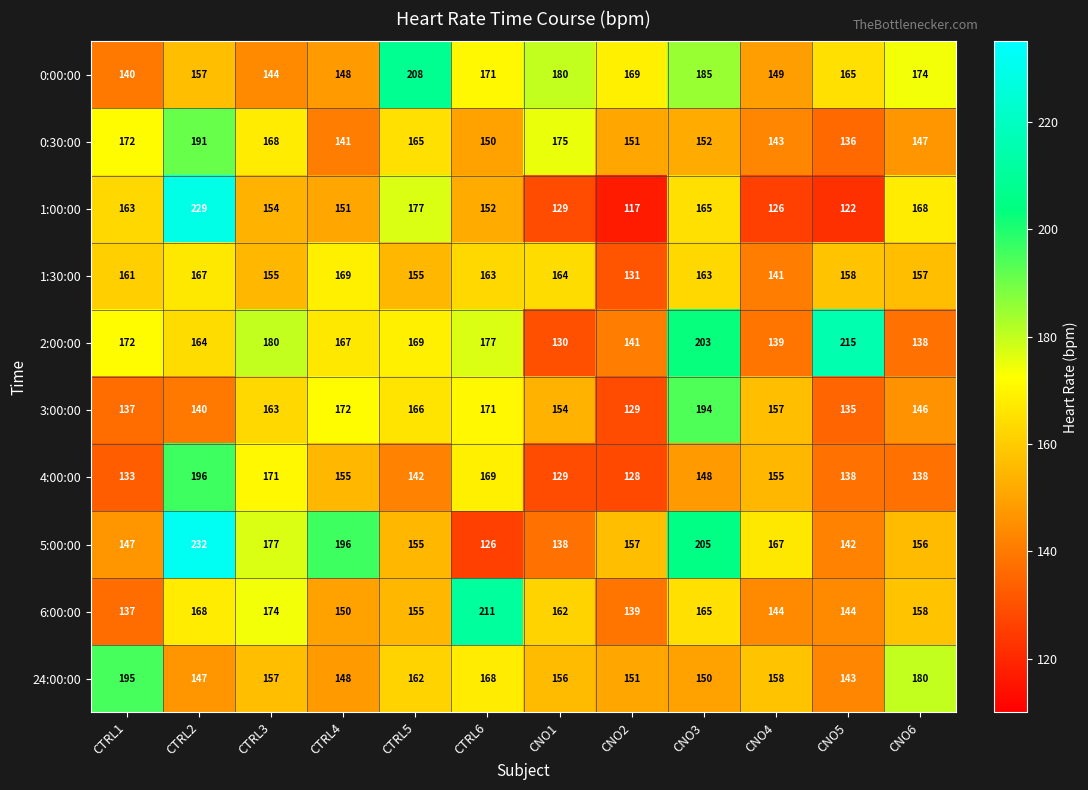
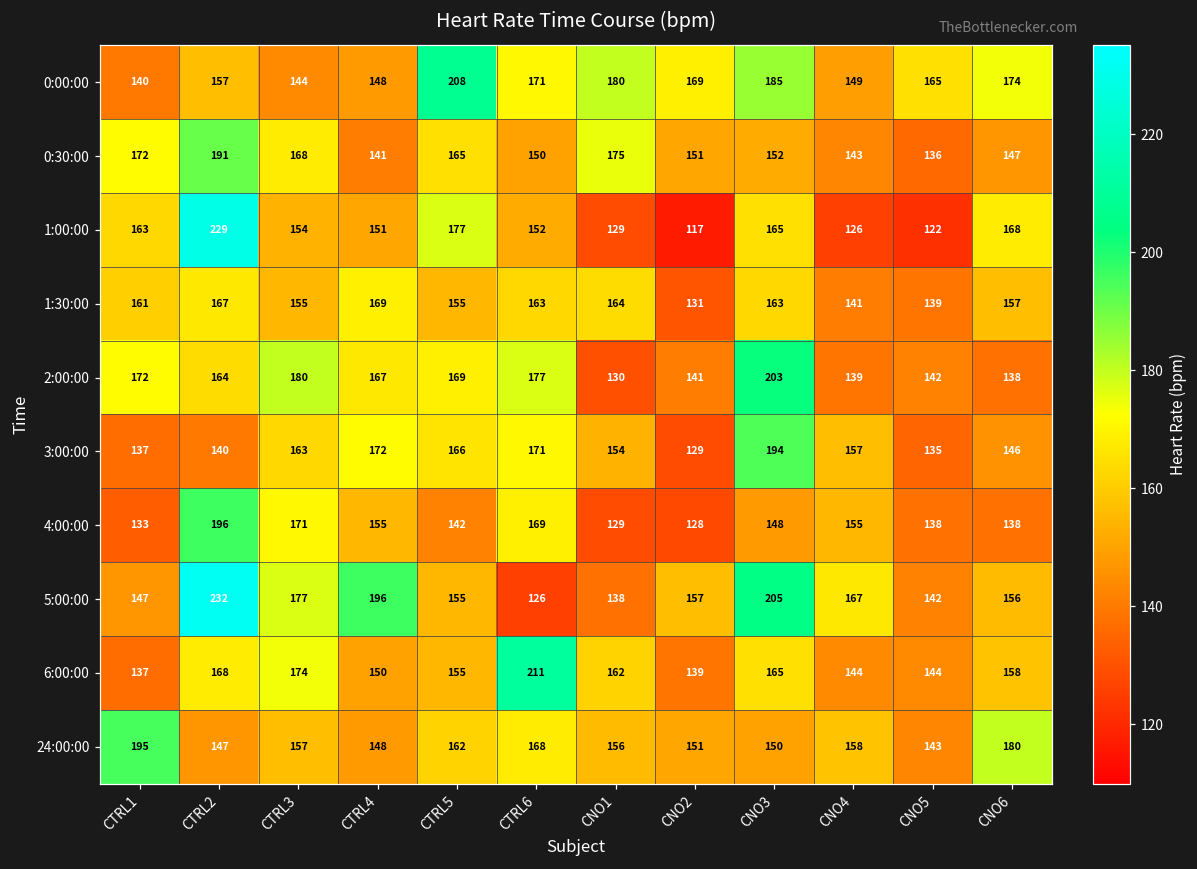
  {
    "0:00:00": {
      "CTRL1": 140,
      "CTRL2": 157,
      "CTRL3": 144,
      "CTRL4": 148,
      "CTRL5": 208,
      "CTRL6": 171,
      "CNO1": 180,
      "CNO2": 169,
      "CNO3": 185,
      "CNO4": 149,
      "CNO5": 165,
      "CNO6": 174
    },
    "0:30:00": {
      "CTRL1": 172,
      "CTRL2": 191,
      "CTRL3": 168,
      "CTRL4": 141,
      "CTRL5": 165,
      "CTRL6": 150,
      "CNO1": 175,
      "CNO2": 151,
      "CNO3": 152,
      "CNO4": 143,
      "CNO5": 136,
      "CNO6": 147
    },
    "1:00:00": {
      "CTRL1": 163,
      "CTRL2": 229,
      "CTRL3": 154,
      "CTRL4": 151,
      "CTRL5": 177,
      "CTRL6": 152,
      "CNO1": 129,
      "CNO2": 117,
      "CNO3": 165,
      "CNO4": 126,
      "CNO5": 122,
      "CNO6": 168
    },
    "1:30:00": {
      "CTRL1": 161,
      "CTRL2": 167,
      "CTRL3": 155,
      "CTRL4": 169,
      "CTRL5": 155,
      "CTRL6": 163,
      "CNO1": 164,
      "CNO2": 131,
      "CNO3": 163,
      "CNO4": 141,
-     "CNO5": 158,
+     "CNO5": 139,
      "CNO6": 157
    },
    "2:00:00": {
      "CTRL1": 172,
      "CTRL2": 164,
      "CTRL3": 180,
      "CTRL4": 167,
      "CTRL5": 169,
      "CTRL6": 177,
      "CNO1": 130,
      "CNO2": 141,
      "CNO3": 203,
      "CNO4": 139,
-     "CNO5": 215,
+     "CNO5": 142,
      "CNO6": 138
    },
    "3:00:00": {
      "CTRL1": 137,
      "CTRL2": 140,
      "CTRL3": 163,
      "CTRL4": 172,
      "CTRL5": 166,
      "CTRL6": 171,
      "CNO1": 154,
      "CNO2": 129,
      "CNO3": 194,
      "CNO4": 157,
      "CNO5": 135,
      "CNO6": 146
    },
    "4:00:00": {
      "CTRL1": 133,
      "CTRL2": 196,
      "CTRL3": 171,
      "CTRL4": 155,
      "CTRL5": 142,
      "CTRL6": 169,
      "CNO1": 129,
      "CNO2": 128,
      "CNO3": 148,
      "CNO4": 155,
      "CNO5": 138,
      "CNO6": 138
    },
    "5:00:00": {
      "CTRL1": 147,
      "CTRL2": 232,
      "CTRL3": 177,
      "CTRL4": 196,
      "CTRL5": 155,
      "CTRL6": 126,
      "CNO1": 138,
      "CNO2": 157,
      "CNO3": 205,
      "CNO4": 167,
      "CNO5": 142,
      "CNO6": 156
    },
    "6:00:00": {
      "CTRL1": 137,
      "CTRL2": 168,
      "CTRL3": 174,
      "CTRL4": 150,
      "CTRL5": 155,
      "CTRL6": 211,
      "CNO1": 162,
      "CNO2": 139,
      "CNO3": 165,
      "CNO4": 144,
      "CNO5": 144,
      "CNO6": 158
    },
    "24:00:00": {
      "CTRL1": 195,
      "CTRL2": 147,
      "CTRL3": 157,
      "CTRL4": 148,
      "CTRL5": 162,
      "CTRL6": 168,
      "CNO1": 156,
      "CNO2": 151,
      "CNO3": 150,
      "CNO4": 158,
      "CNO5": 143,
      "CNO6": 180
    }
  }
